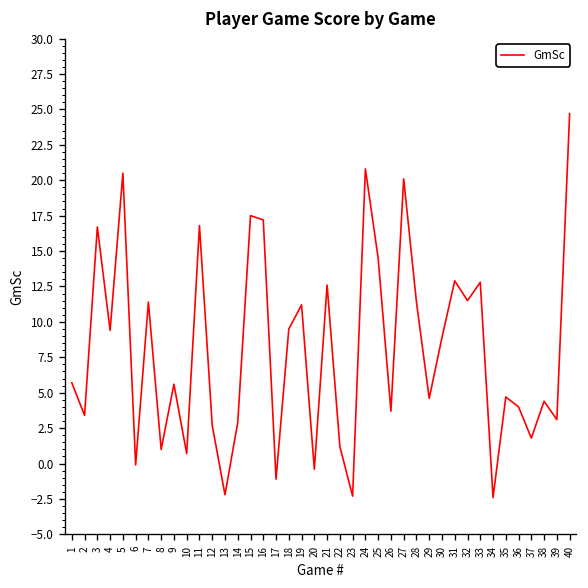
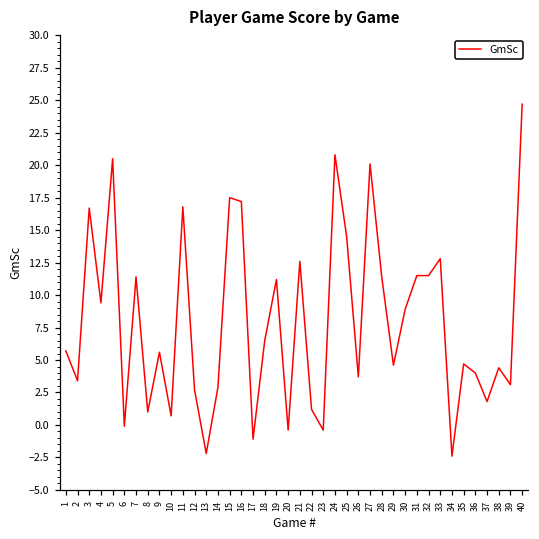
  {
    "1": 5.7,
    "2": 3.4,
    "3": 16.7,
    "4": 9.4,
    "5": 20.5,
    "6": -0.1,
    "7": 11.4,
    "8": 1.0,
    "9": 5.6,
    "10": 0.7,
    "11": 16.8,
    "12": 2.7,
    "13": -2.2,
    "14": 2.9,
    "15": 17.5,
    "16": 17.2,
    "17": -1.1,
-   "18": 9.5,
+   "18": 6.5,
    "19": 11.2,
    "20": -0.4,
    "21": 12.6,
    "22": 1.2,
-   "23": -2.3,
+   "23": -0.4,
    "24": 20.8,
    "25": 14.5,
    "26": 3.7,
    "27": 20.1,
    "28": 11.4,
    "29": 4.6,
    "30": 8.9,
-   "31": 12.9,
+   "31": 11.5,
    "32": 11.5,
    "33": 12.8,
    "34": -2.4,
    "35": 4.7,
    "36": 4.0,
    "37": 1.8,
    "38": 4.4,
    "39": 3.1,
    "40": 24.7
  }
